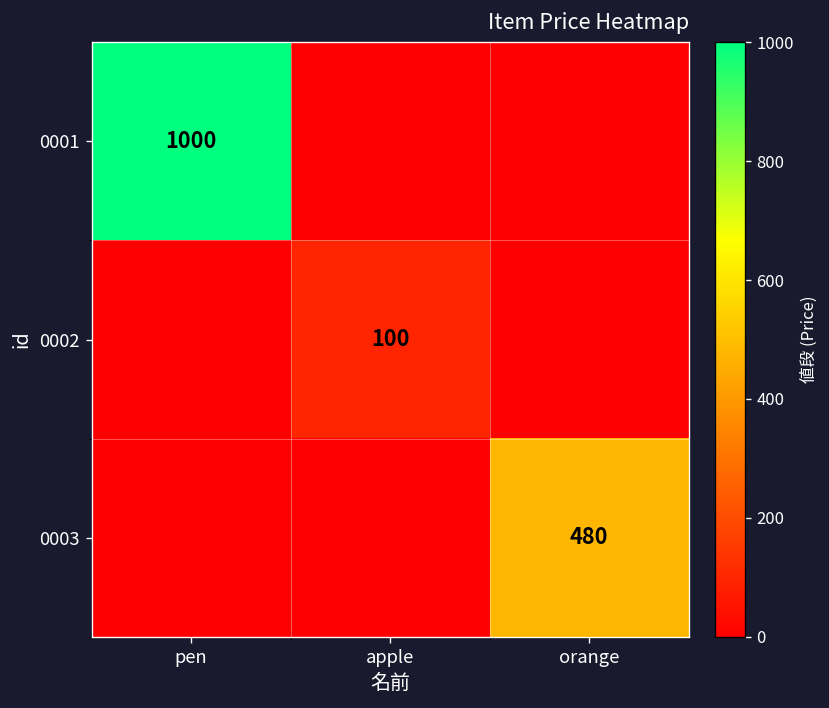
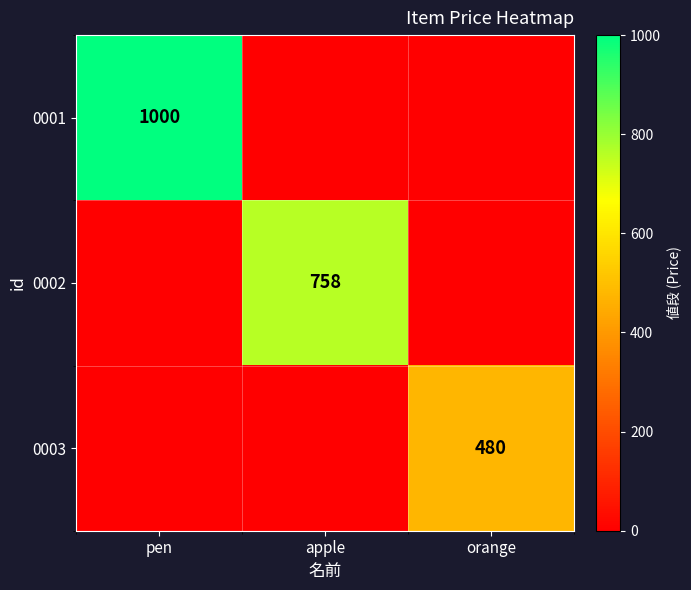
  {
    "0001": {
      "pen": 1000
    },
    "0002": {
-     "apple": 100
+     "apple": 758
    },
    "0003": {
      "orange": 480
    }
  }
